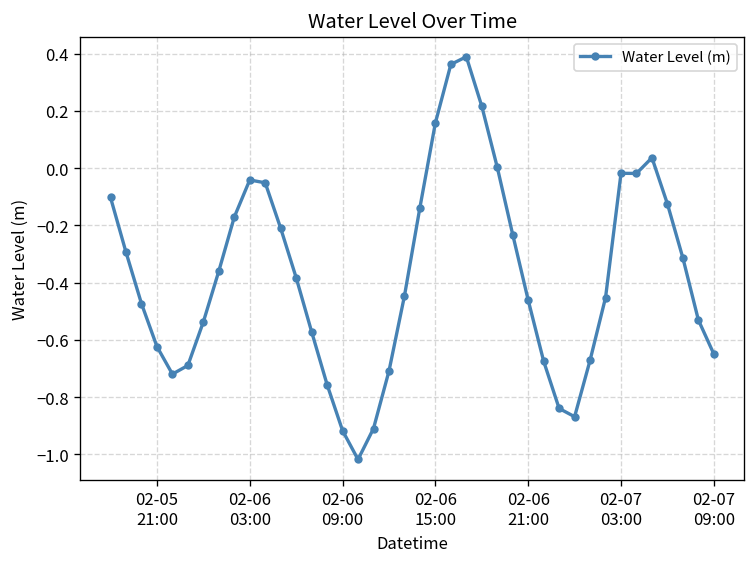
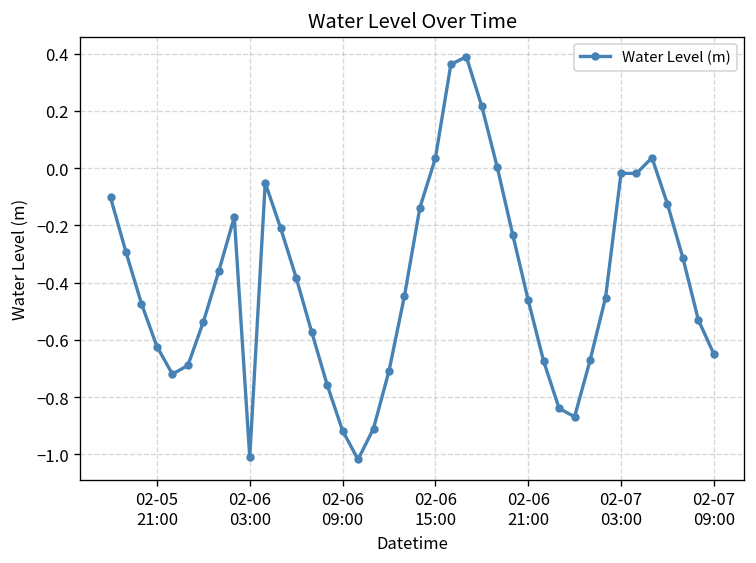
  {
    "02-05 21:00": -0.62,
-   "02-06 03:00": -0.04,
+   "02-06 03:00": -1.01,
    "02-06 09:00": -0.92,
-   "02-06 15:00": 0.16,
+   "02-06 15:00": 0.03,
    "02-06 21:00": -0.46,
    "02-07 03:00": -0.02,
    "02-07 09:00": -0.65
  }
